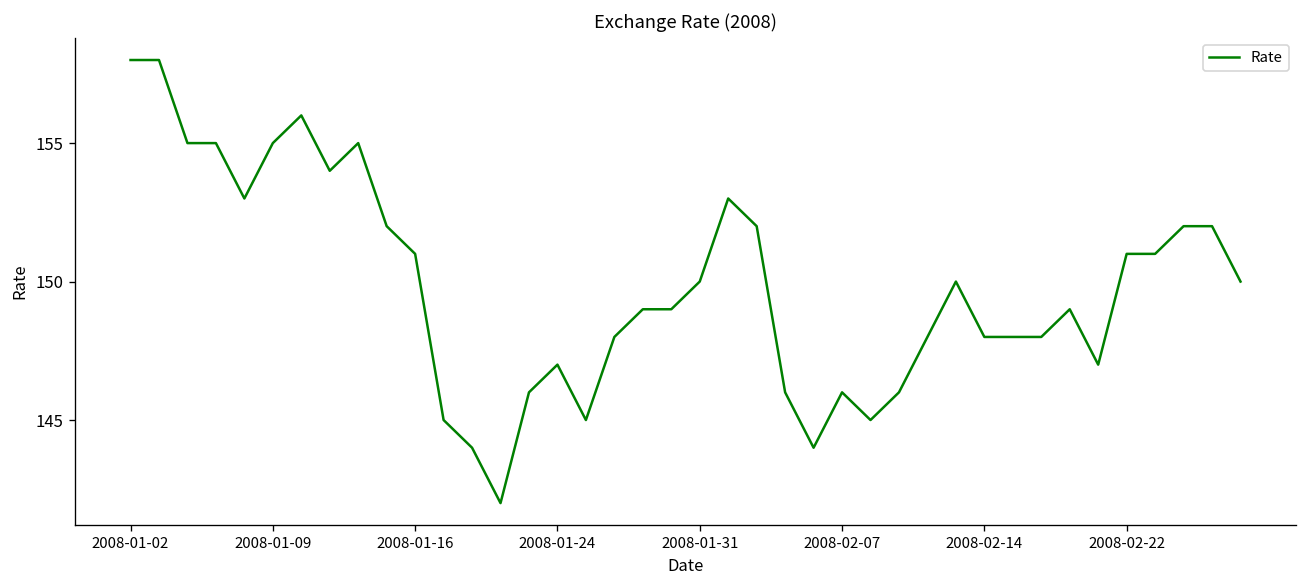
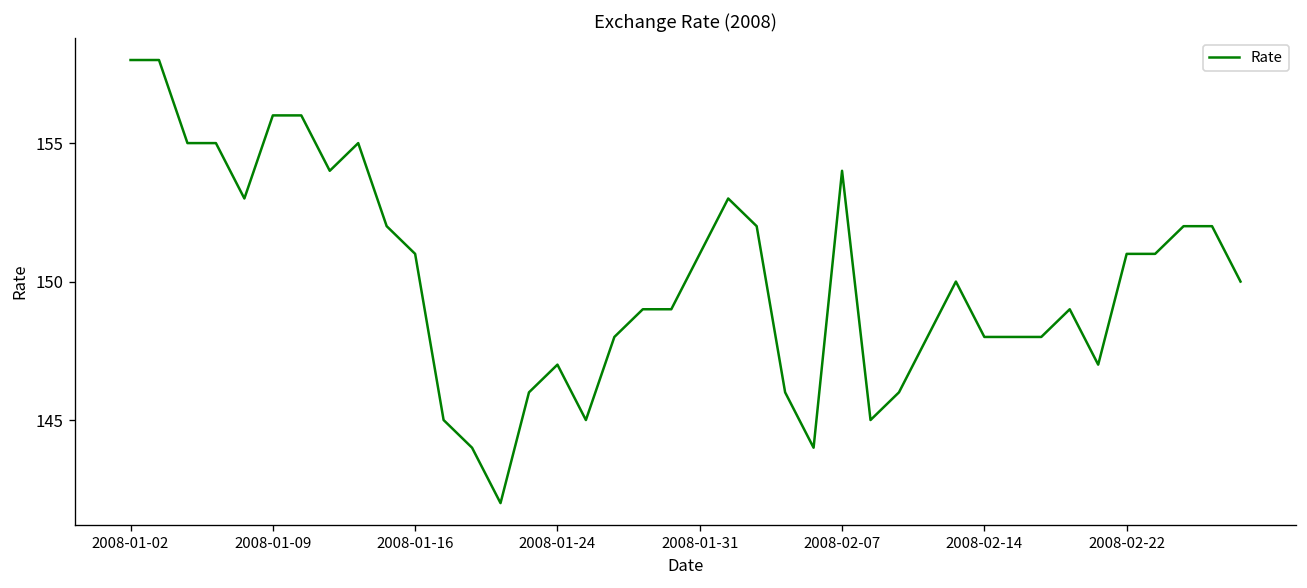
  {
    "2008-01-02": 158,
-   "2008-01-09": 155,
+   "2008-01-09": 156,
    "2008-01-16": 151,
    "2008-01-24": 147,
-   "2008-01-31": 150,
-   "2008-02-07": 146,
+   "2008-01-31": 151,
+   "2008-02-07": 154,
    "2008-02-14": 148,
    "2008-02-22": 151
  }
